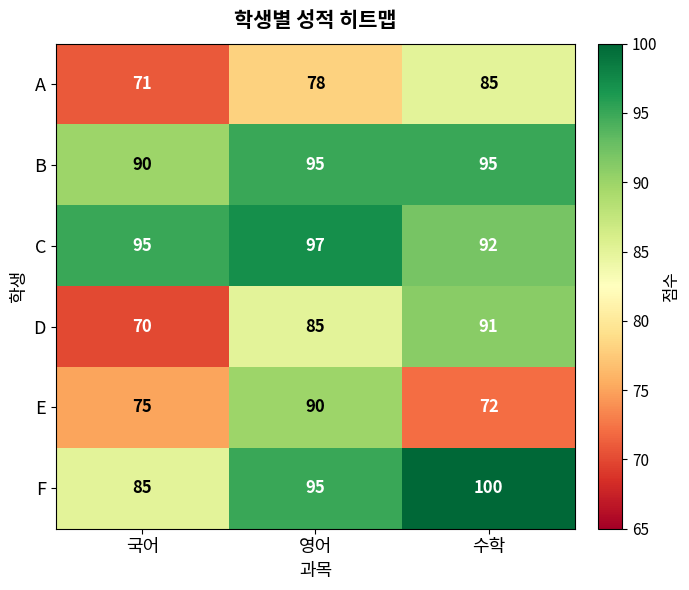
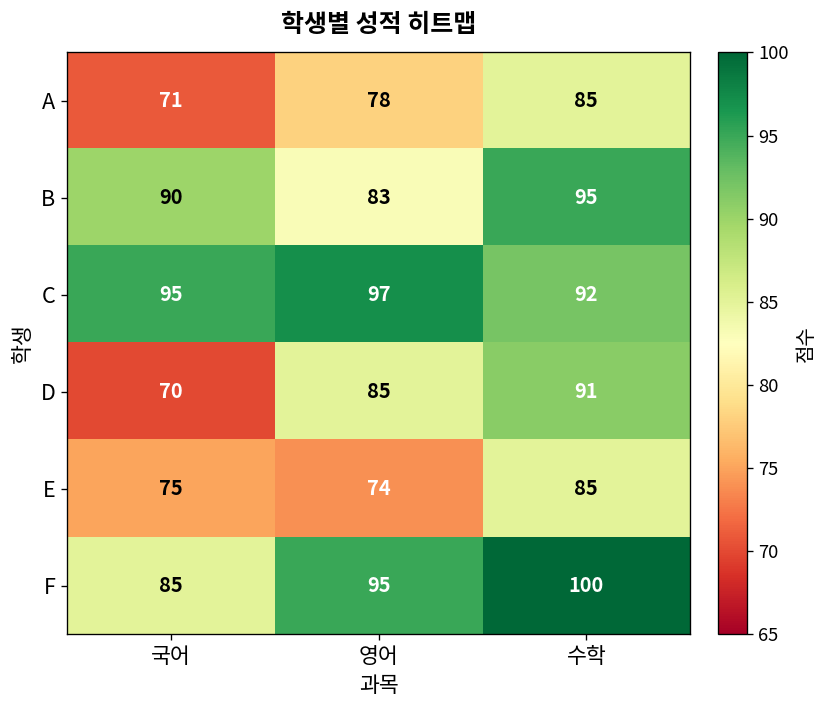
  {
    "A": {
      "국어": 71,
      "영어": 78,
      "수학": 85
    },
    "B": {
      "국어": 90,
-     "영어": 95,
+     "영어": 83,
      "수학": 95
    },
    "C": {
      "국어": 95,
      "영어": 97,
      "수학": 92
    },
    "D": {
      "국어": 70,
      "영어": 85,
      "수학": 91
    },
    "E": {
      "국어": 75,
-     "영어": 90,
-     "수학": 72
+     "영어": 74,
+     "수학": 85
    },
    "F": {
      "국어": 85,
      "영어": 95,
      "수학": 100
    }
  }
